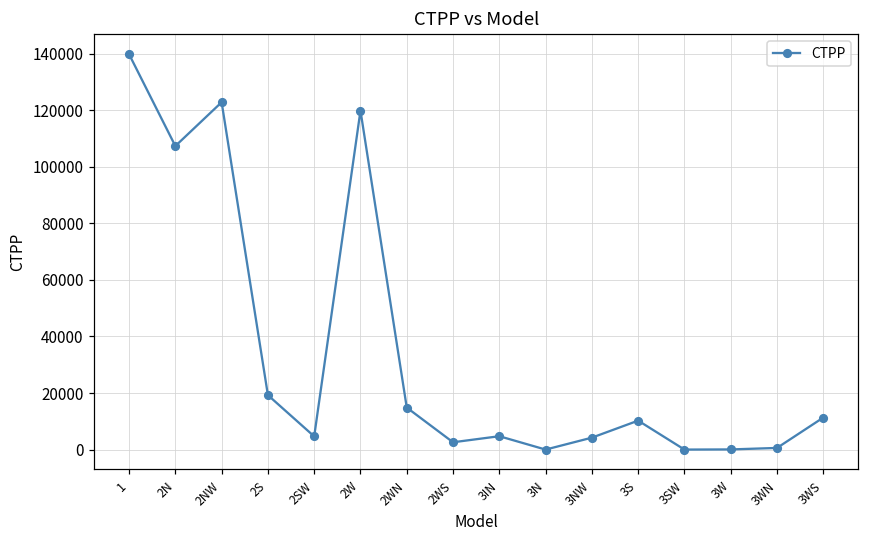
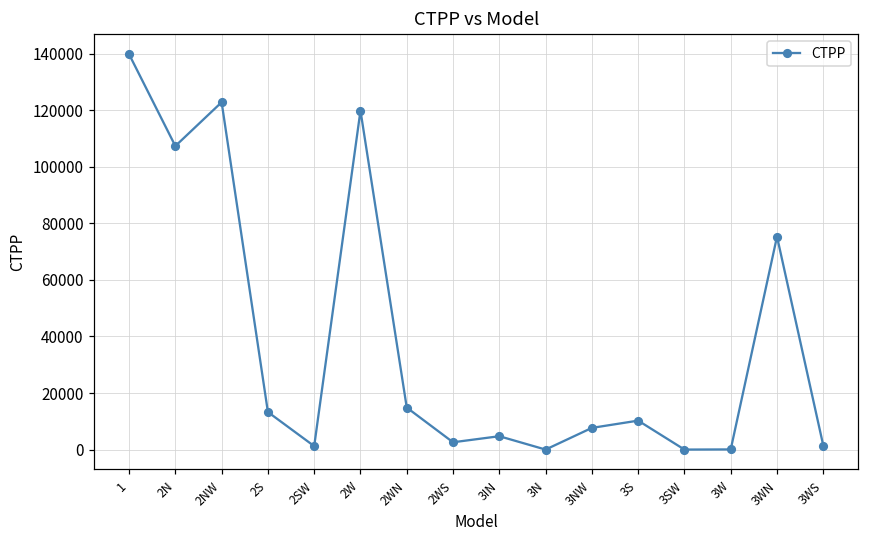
  {
    "1": 140000,
    "2N": 107000,
    "2NW": 123000,
-   "2S": 19000,
-   "2SW": 5000,
+   "2S": 13000,
+   "2SW": 1000,
    "2W": 120000,
    "2WN": 15000,
    "2WS": 3000,
    "3IN": 5000,
    "3N": 0,
-   "3NW": 4000,
+   "3NW": 8000,
    "3S": 10000,
    "3SW": 0,
    "3W": 0,
-   "3WN": 1000,
-   "3WS": 11000
+   "3WN": 75000,
+   "3WS": 1000
  }
